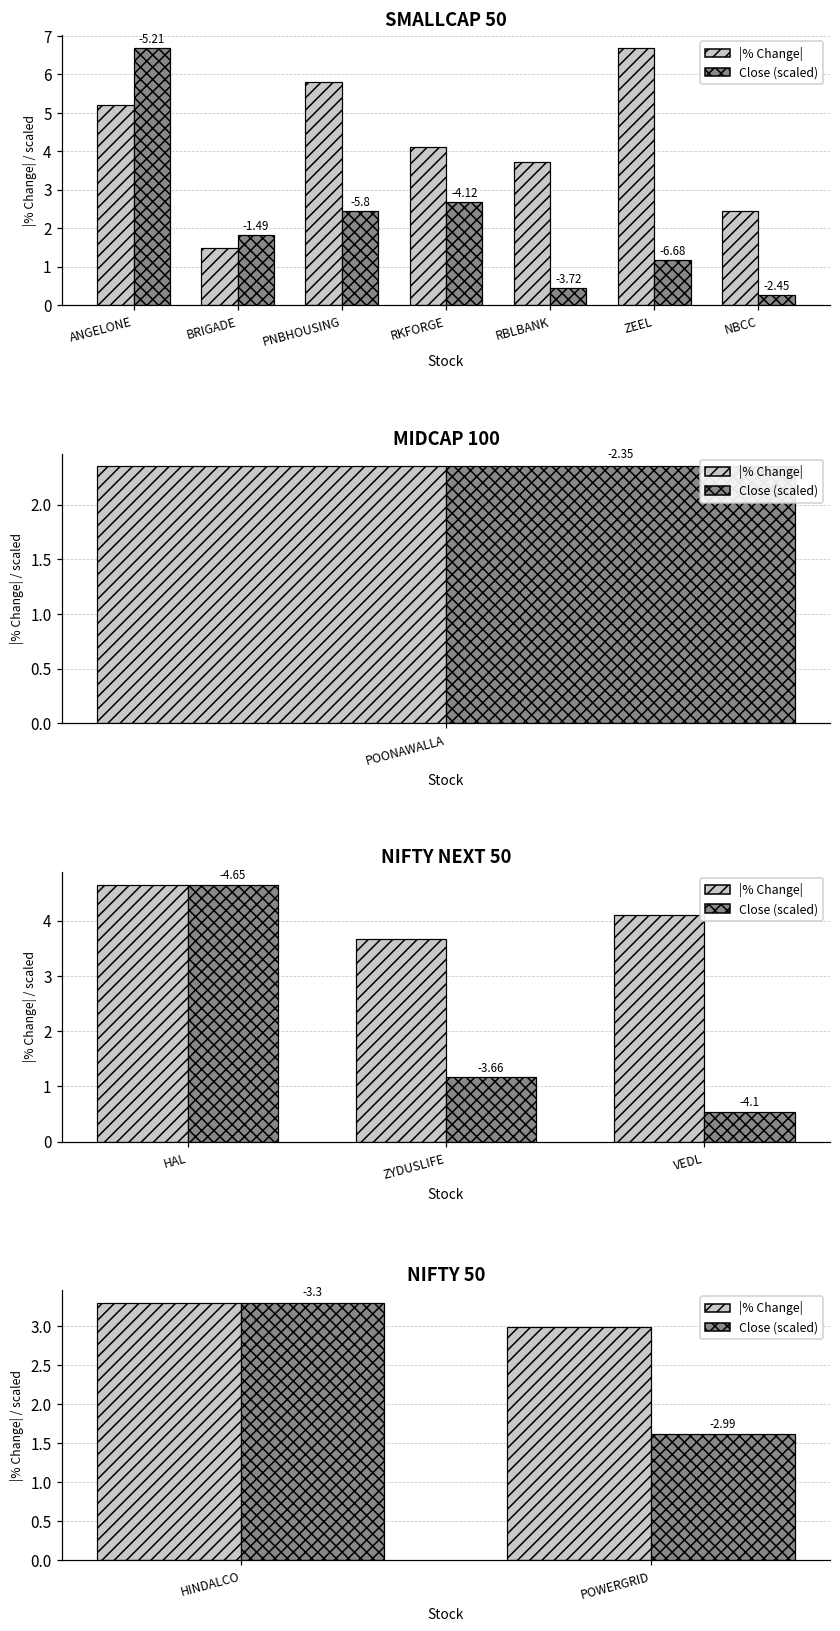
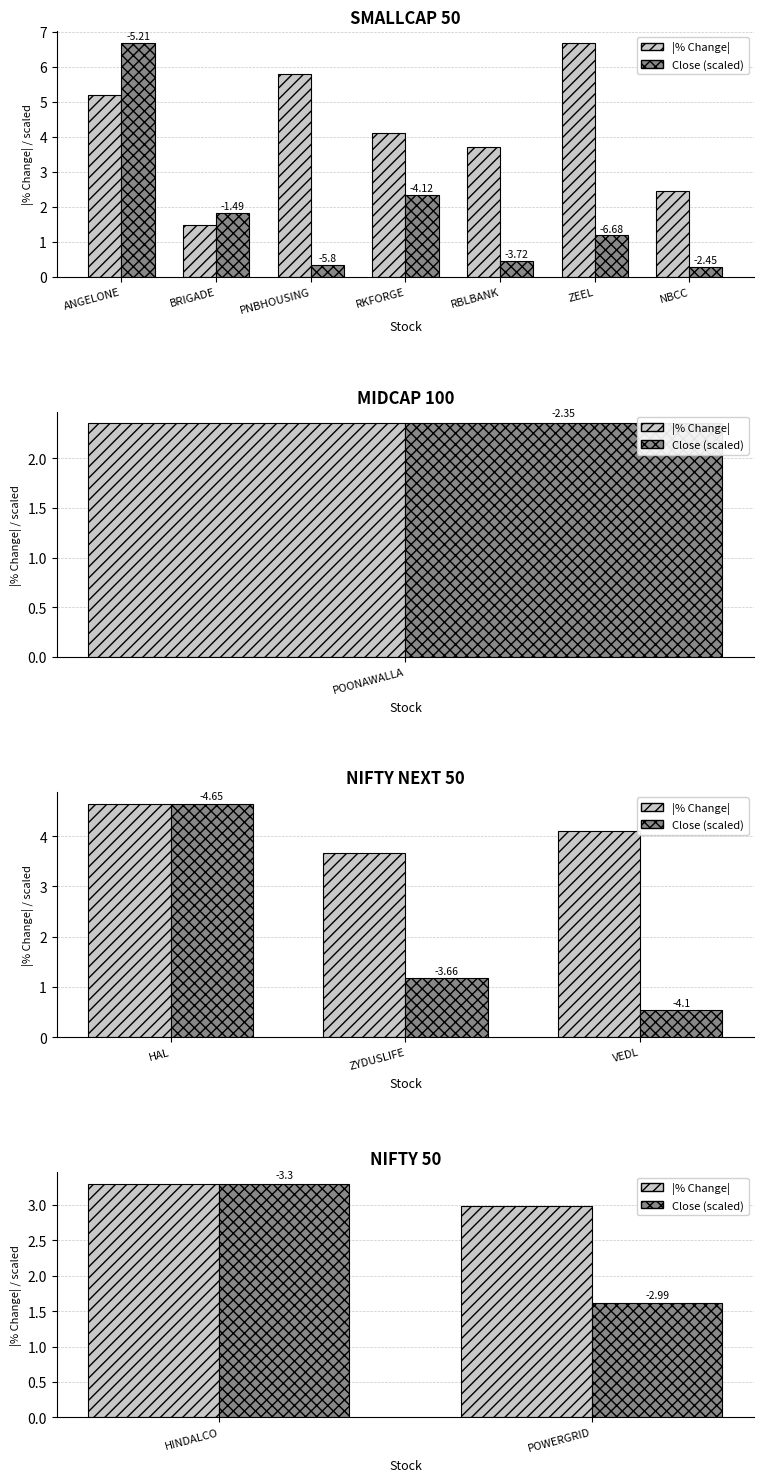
  {
    "SMALLCAP 50": {
      "Close (scaled)": {
-       "PNBHOUSING": 2.5,
-       "RKFORGE": 2.7
+       "PNBHOUSING": 0.3,
+       "RKFORGE": 2.3
      }
    }
  }
